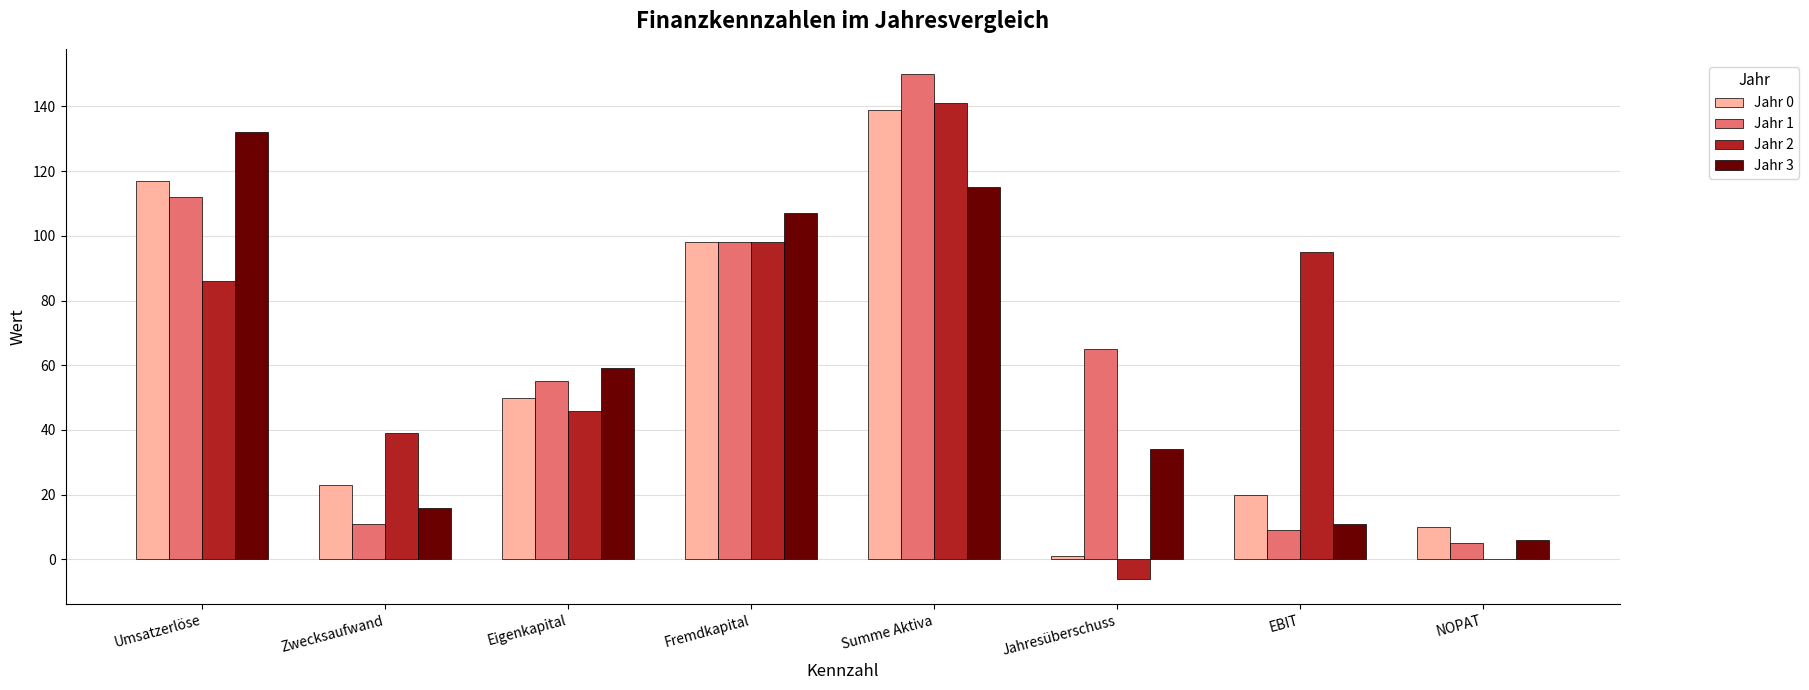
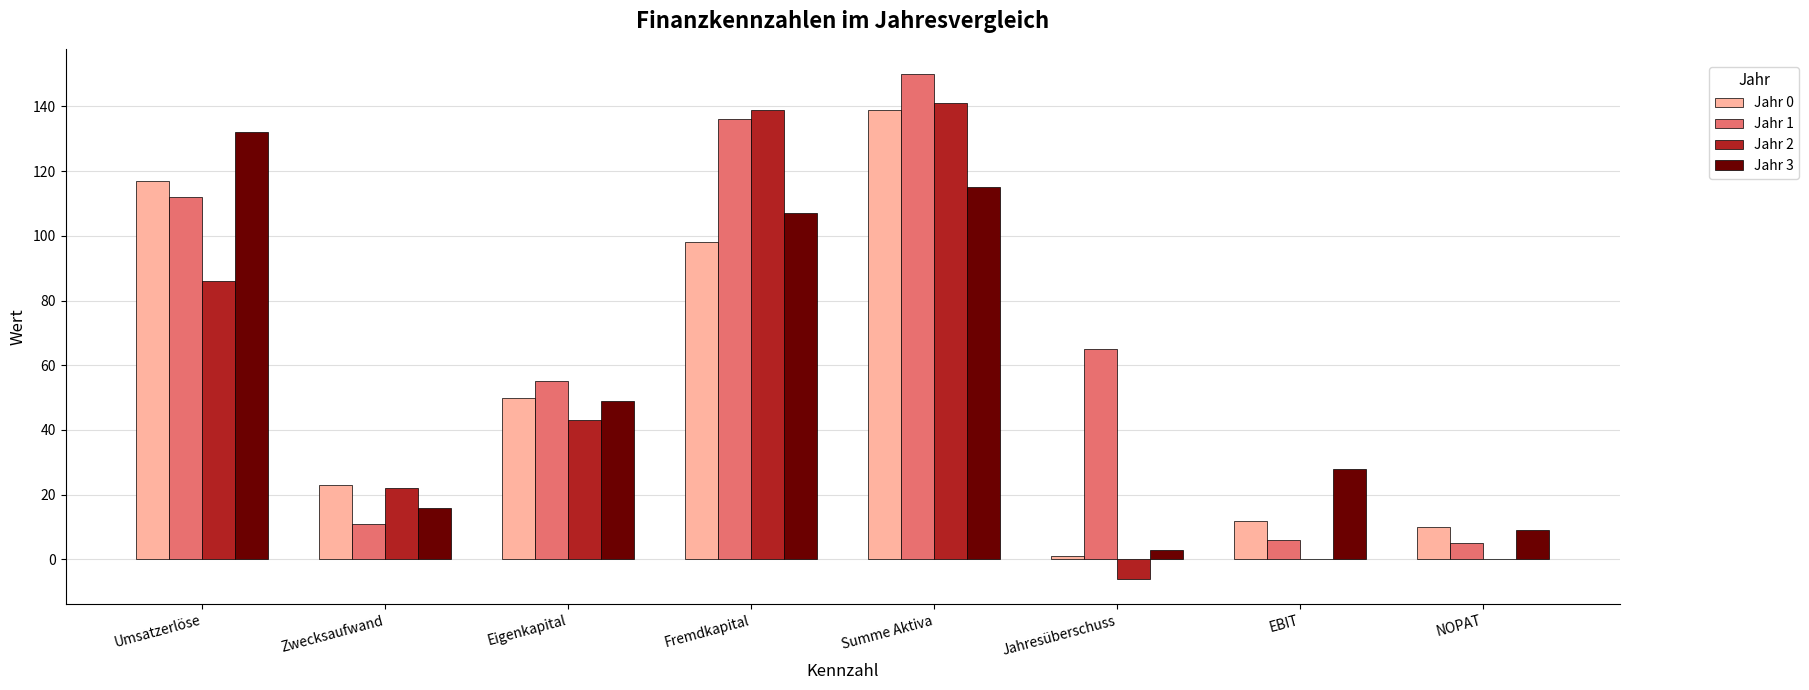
  {
    "Jahr 0": {
      "Umsatzerlöse": 117,
      "Zwecksaufwand": 23,
      "Eigenkapital": 50,
      "Fremdkapital": 98,
      "Summe Aktiva": 139,
      "Jahresüberschuss": 1,
-     "EBIT": 20,
+     "EBIT": 12,
      "NOPAT": 10
    },
    "Jahr 1": {
      "Umsatzerlöse": 112,
      "Zwecksaufwand": 11,
      "Eigenkapital": 55,
-     "Fremdkapital": 98,
+     "Fremdkapital": 136,
      "Summe Aktiva": 150,
      "Jahresüberschuss": 65,
-     "EBIT": 9,
+     "EBIT": 6,
      "NOPAT": 5
    },
    "Jahr 2": {
      "Umsatzerlöse": 86,
-     "Zwecksaufwand": 39,
-     "Eigenkapital": 46,
-     "Fremdkapital": 98,
+     "Zwecksaufwand": 22,
+     "Eigenkapital": 43,
+     "Fremdkapital": 139,
      "Summe Aktiva": 141,
      "Jahresüberschuss": -6,
-     "EBIT": 95,
+     "EBIT": 0,
      "NOPAT": 0
    },
    "Jahr 3": {
      "Umsatzerlöse": 132,
      "Zwecksaufwand": 16,
-     "Eigenkapital": 59,
+     "Eigenkapital": 49,
      "Fremdkapital": 107,
      "Summe Aktiva": 115,
-     "Jahresüberschuss": 34,
-     "EBIT": 11,
-     "NOPAT": 6
+     "Jahresüberschuss": 3,
+     "EBIT": 28,
+     "NOPAT": 9
    }
  }
